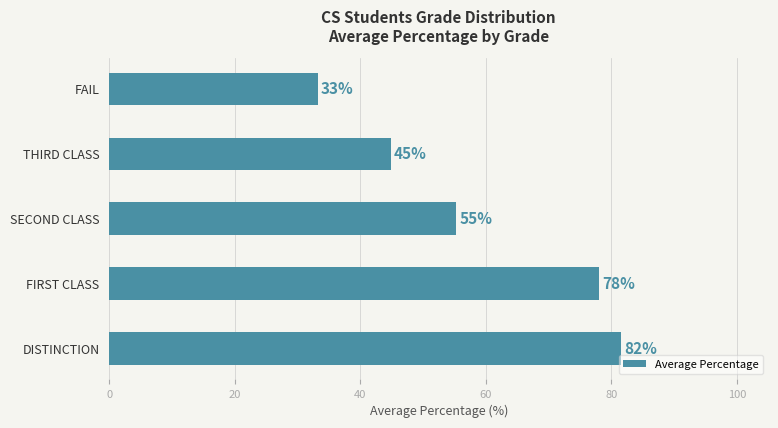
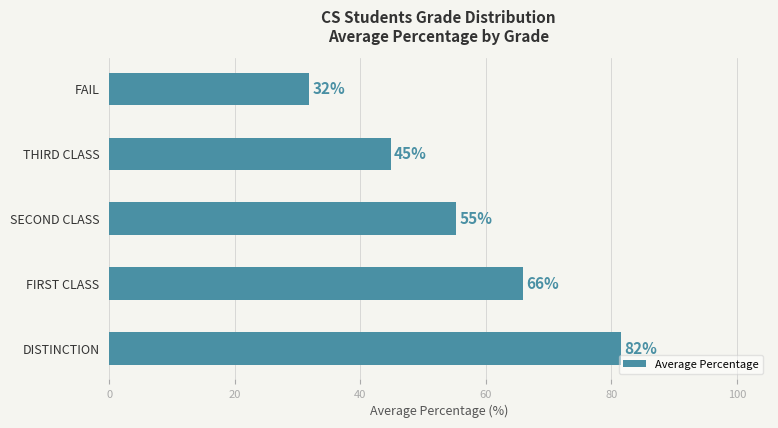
  {
-   "FAIL": "33%",
+   "FAIL": "32%",
    "THIRD CLASS": "45%",
    "SECOND CLASS": "55%",
-   "FIRST CLASS": "78%"
+   "FIRST CLASS": "66%"
  }
